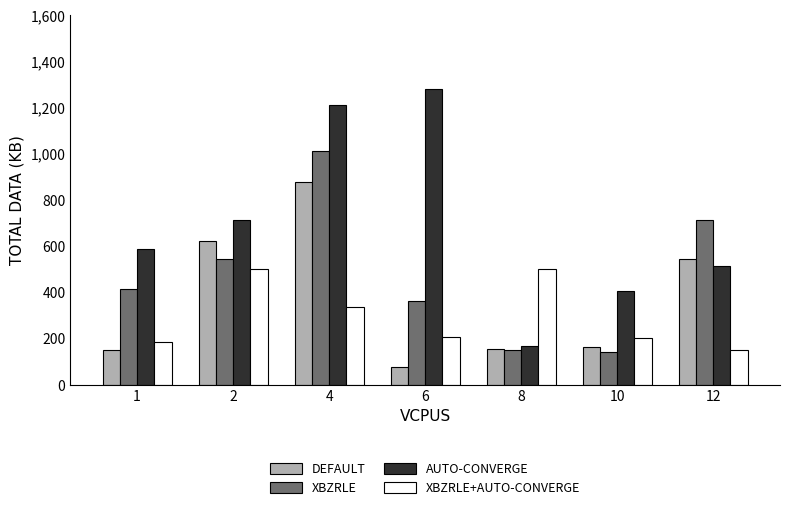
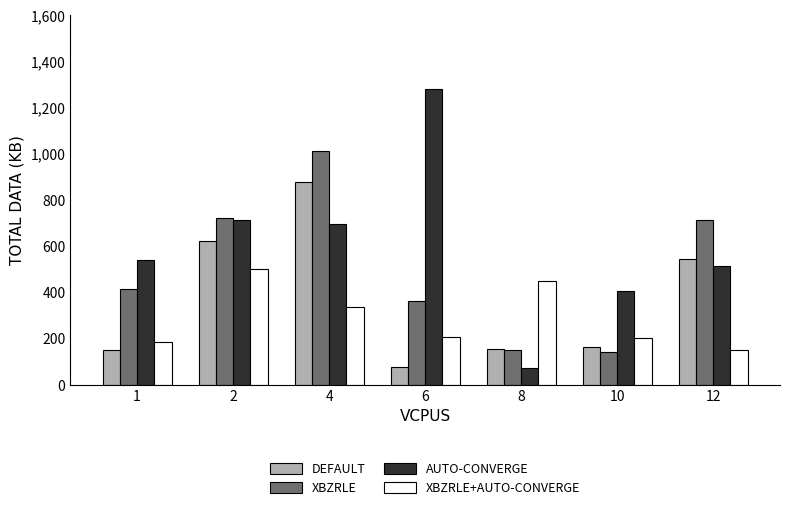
  {
    "DEFAULT": {
      "1": "150",
      "2": "630",
      "4": "880",
      "6": "80",
      "8": "150",
      "10": "160",
      "12": "540"
    },
    "XBZRLE": {
      "1": "420",
-     "2": "540",
+     "2": "720",
      "4": "1,010",
      "6": "370",
      "8": "150",
      "10": "140",
      "12": "710"
    },
    "AUTO-CONVERGE": {
-     "1": "590",
+     "1": "540",
      "2": "710",
-     "4": "1,210",
+     "4": "700",
      "6": "1,280",
-     "8": "170",
+     "8": "70",
      "10": "410",
      "12": "510"
    },
    "XBZRLE+AUTO-CONVERGE": {
      "1": "190",
      "2": "500",
      "4": "340",
      "6": "210",
-     "8": "500",
+     "8": "450",
      "10": "200",
      "12": "150"
    }
  }
